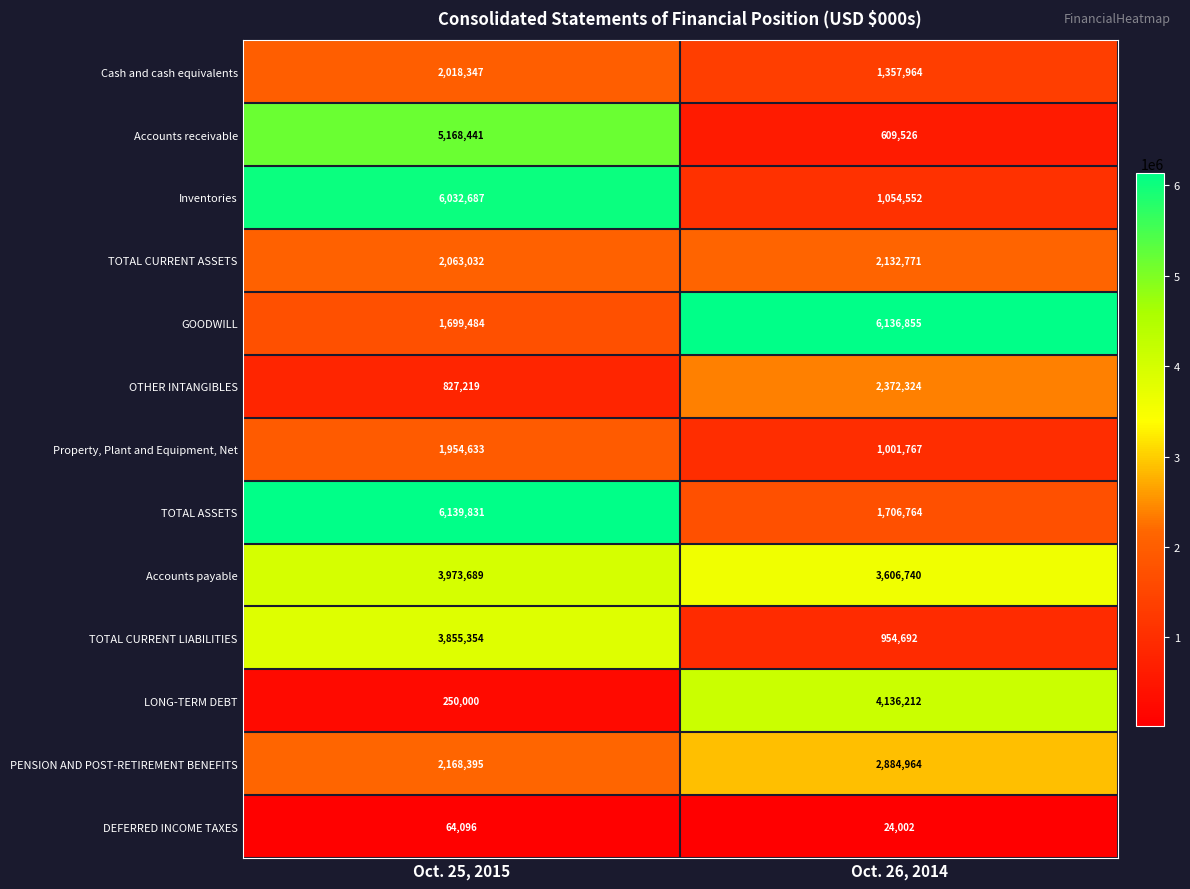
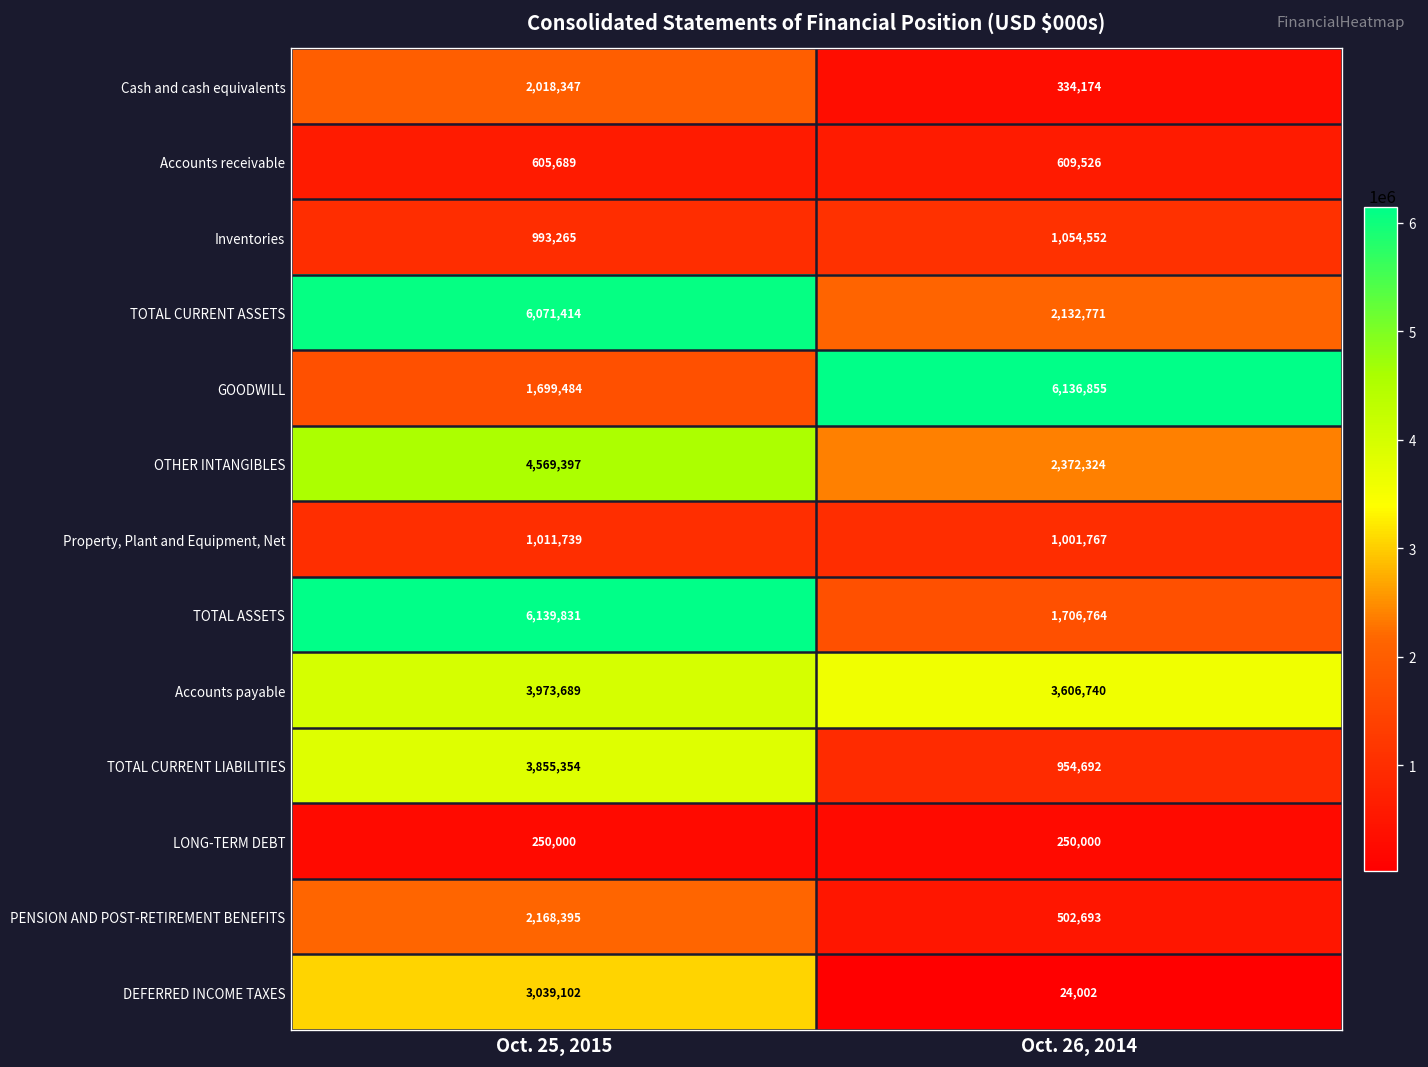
  {
    "Cash and cash equivalents": {
      "Oct. 25, 2015": "2,018,347",
-     "Oct. 26, 2014": "1,357,964"
+     "Oct. 26, 2014": "334,174"
    },
    "Accounts receivable": {
-     "Oct. 25, 2015": "5,168,441",
+     "Oct. 25, 2015": "605,689",
      "Oct. 26, 2014": "609,526"
    },
    "Inventories": {
-     "Oct. 25, 2015": "6,032,687",
+     "Oct. 25, 2015": "993,265",
      "Oct. 26, 2014": "1,054,552"
    },
    "TOTAL CURRENT ASSETS": {
-     "Oct. 25, 2015": "2,063,032",
+     "Oct. 25, 2015": "6,071,414",
      "Oct. 26, 2014": "2,132,771"
    },
    "GOODWILL": {
      "Oct. 25, 2015": "1,699,484",
      "Oct. 26, 2014": "6,136,855"
    },
    "OTHER INTANGIBLES": {
-     "Oct. 25, 2015": "827,219",
+     "Oct. 25, 2015": "4,569,397",
      "Oct. 26, 2014": "2,372,324"
    },
    "Property, Plant and Equipment, Net": {
-     "Oct. 25, 2015": "1,954,633",
+     "Oct. 25, 2015": "1,011,739",
      "Oct. 26, 2014": "1,001,767"
    },
    "TOTAL ASSETS": {
      "Oct. 25, 2015": "6,139,831",
      "Oct. 26, 2014": "1,706,764"
    },
    "Accounts payable": {
      "Oct. 25, 2015": "3,973,689",
      "Oct. 26, 2014": "3,606,740"
    },
    "TOTAL CURRENT LIABILITIES": {
      "Oct. 25, 2015": "3,855,354",
      "Oct. 26, 2014": "954,692"
    },
    "LONG-TERM DEBT": {
      "Oct. 25, 2015": "250,000",
-     "Oct. 26, 2014": "4,136,212"
+     "Oct. 26, 2014": "250,000"
    },
    "PENSION AND POST-RETIREMENT BENEFITS": {
      "Oct. 25, 2015": "2,168,395",
-     "Oct. 26, 2014": "2,884,964"
+     "Oct. 26, 2014": "502,693"
    },
    "DEFERRED INCOME TAXES": {
-     "Oct. 25, 2015": "64,096",
+     "Oct. 25, 2015": "3,039,102",
      "Oct. 26, 2014": "24,002"
    }
  }
